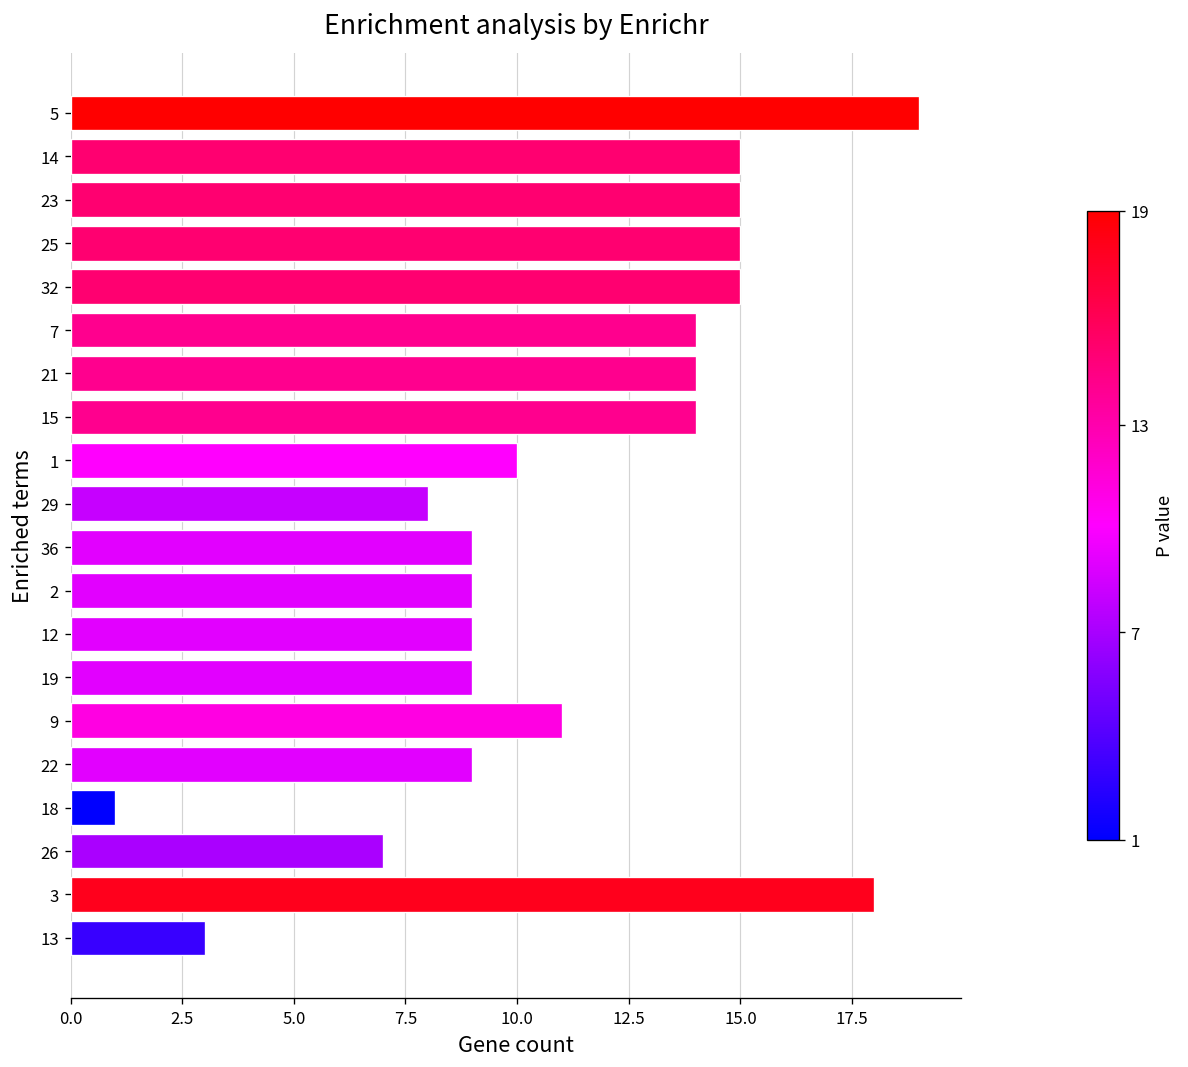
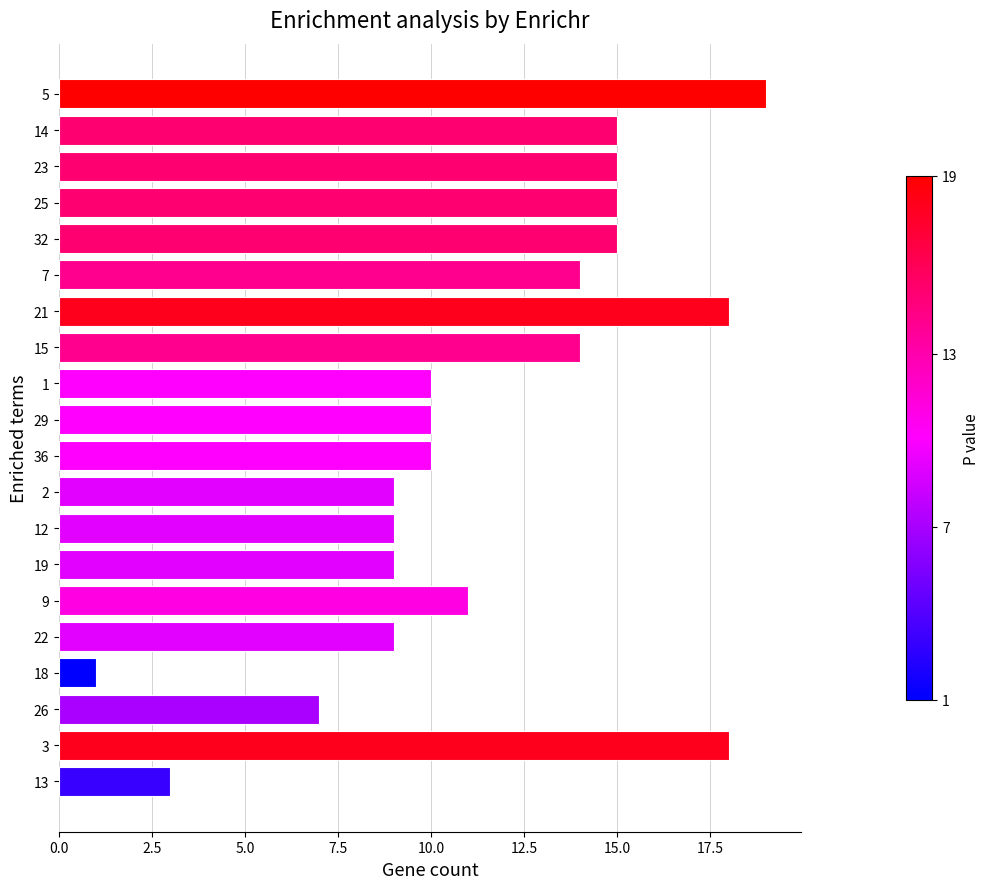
  {
    "5": 19,
    "14": 15,
    "23": 15,
    "25": 15,
    "32": 15,
    "7": 14,
-   "21": 14,
+   "21": 18,
    "15": 14,
    "1": 10,
-   "29": 8,
-   "36": 9,
+   "29": 10,
+   "36": 10,
    "2": 9,
    "12": 9,
    "19": 9,
    "9": 11,
    "22": 9,
    "18": 1,
    "26": 7,
    "3": 18,
    "13": 3
  }
